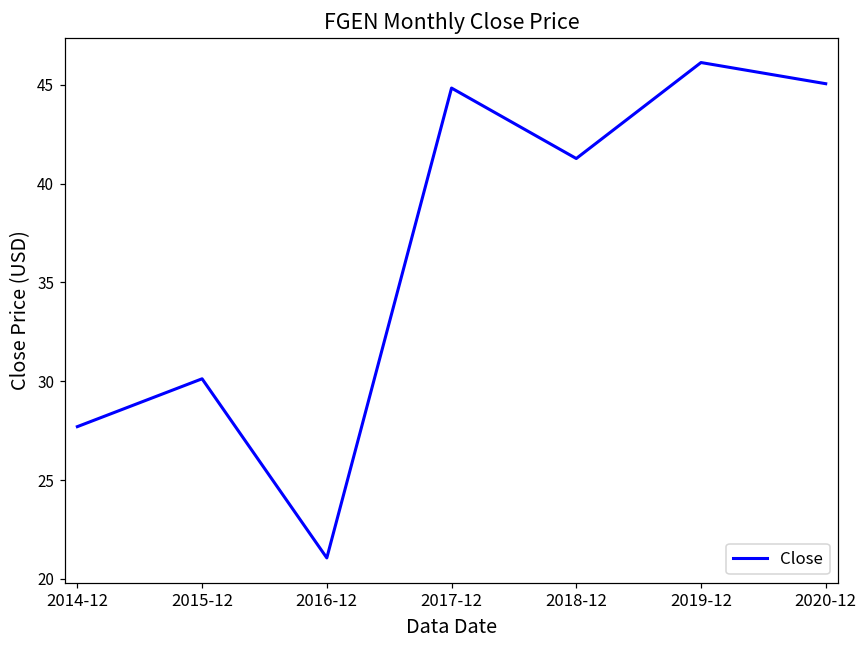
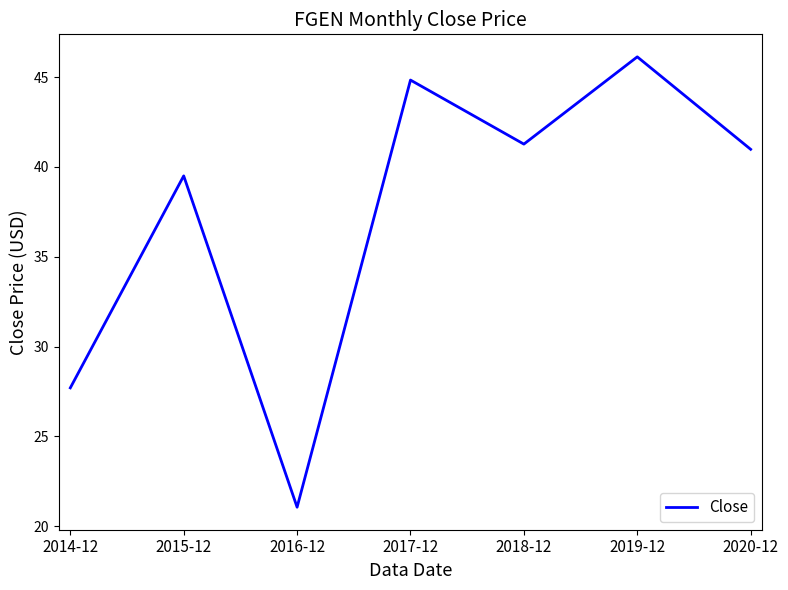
  {
    "2014-12": 27.7,
-   "2015-12": 30.1,
+   "2015-12": 39.5,
    "2016-12": 21.1,
    "2017-12": 44.8,
    "2018-12": 41.3,
    "2019-12": 46.1,
-   "2020-12": 45.1
+   "2020-12": 41.0
  }
